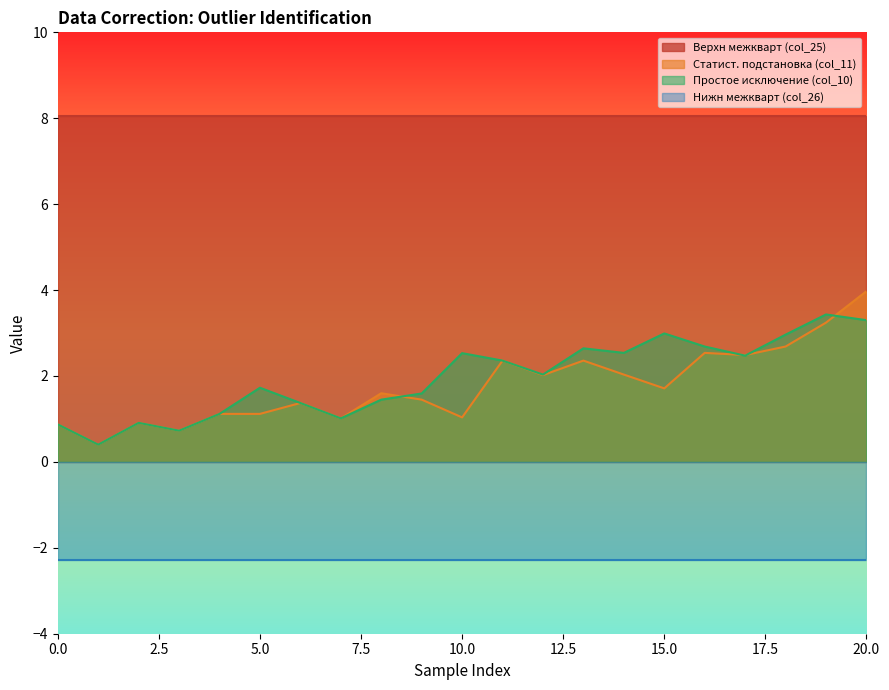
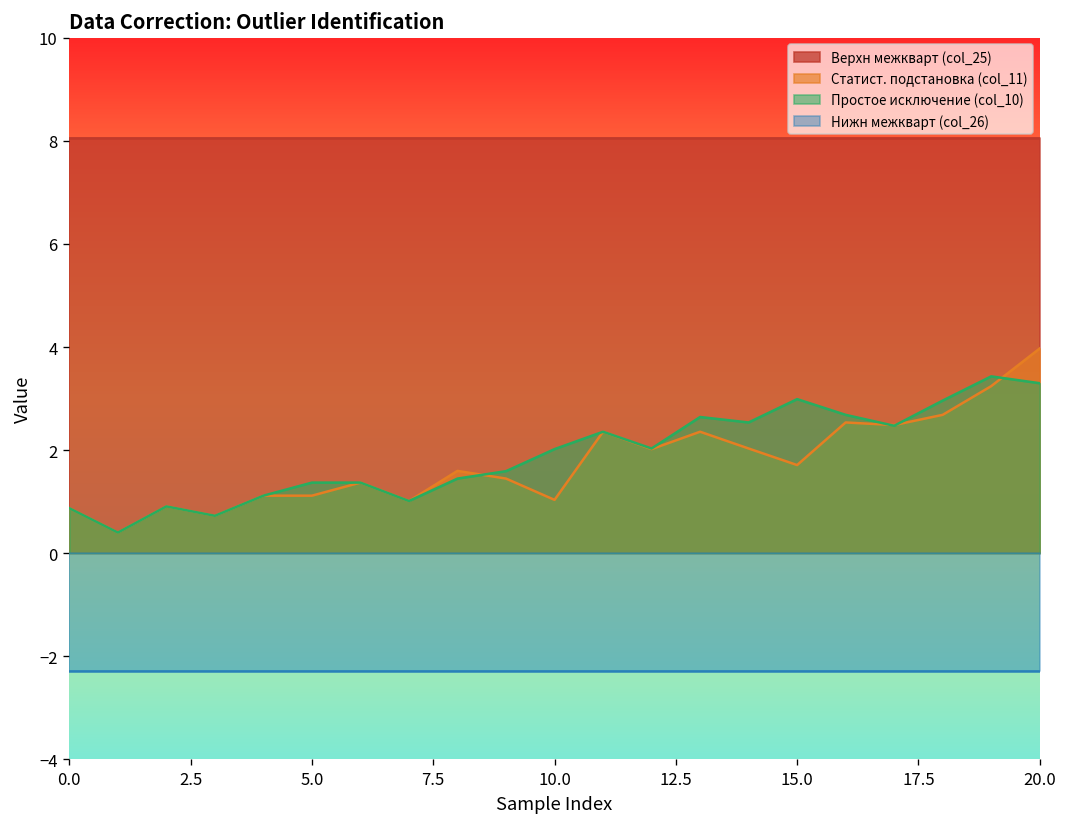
  {
    "Верхн межкварт (col_25)": {
      "0.0": 8.1,
      "5.0": 8.1,
      "10.0": 8.1,
      "15.0": 8.1,
      "20.0": 8.1
    },
    "Статист. подстановка (col_11)": {
      "5.0": 1.1,
      "10.0": 1.0,
      "15.0": 1.7,
      "20.0": 4.0
    },
    "Простое исключение (col_10)": {
-     "5.0": 1.7,
-     "10.0": 2.5,
+     "5.0": 1.4,
+     "10.0": 2.0,
      "15.0": 3.0,
      "20.0": 3.3
    }
  }
